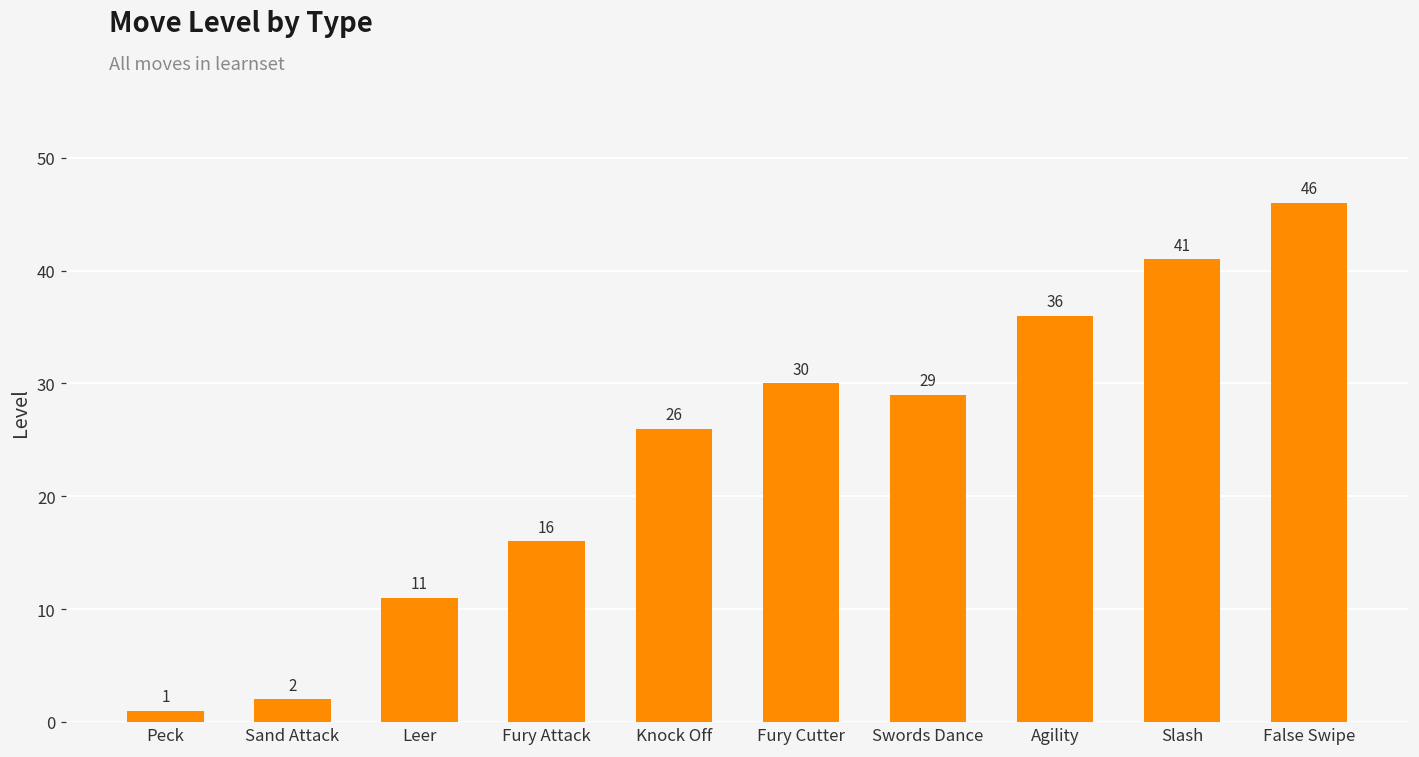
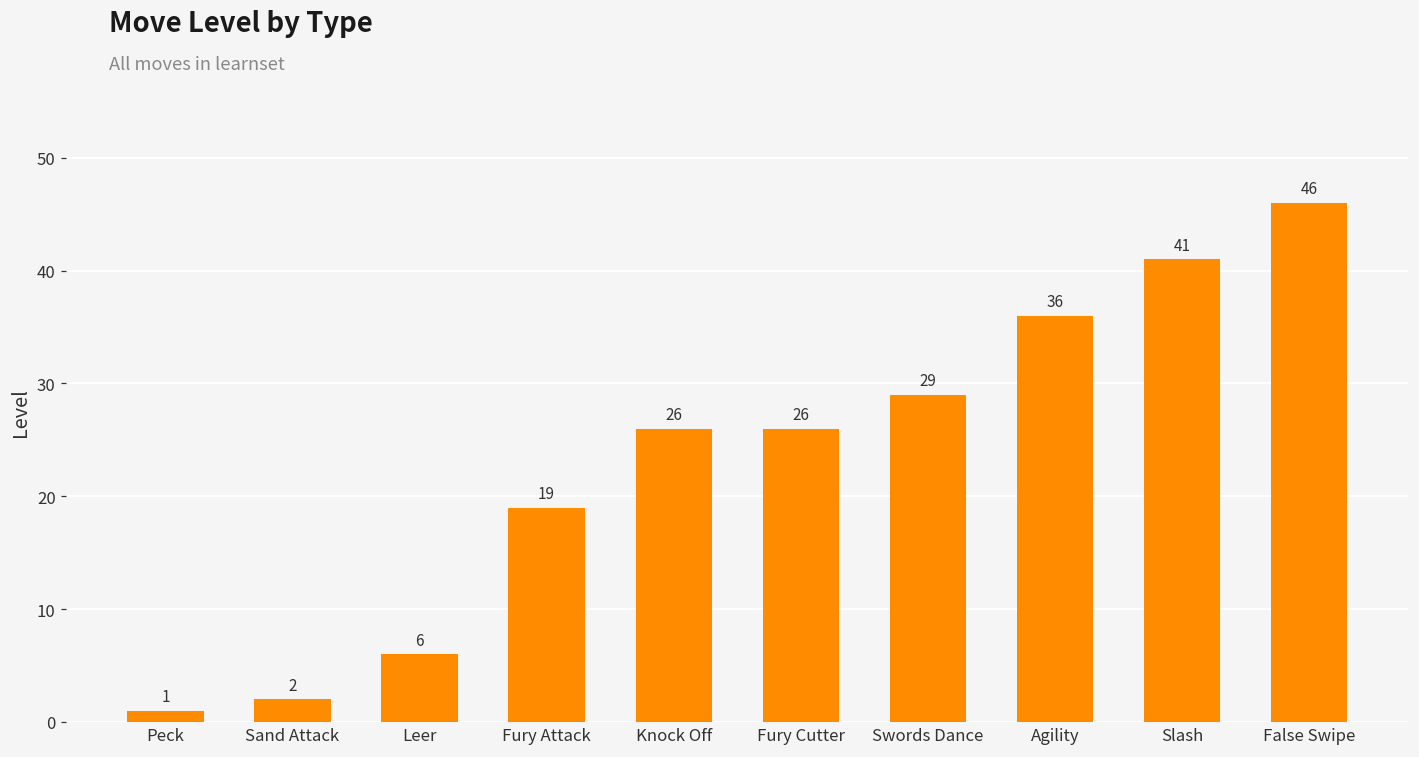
  {
    "Peck": 1,
    "Sand Attack": 2,
-   "Leer": 11,
-   "Fury Attack": 16,
+   "Leer": 6,
+   "Fury Attack": 19,
    "Knock Off": 26,
-   "Fury Cutter": 30,
+   "Fury Cutter": 26,
    "Swords Dance": 29,
    "Agility": 36,
    "Slash": 41,
    "False Swipe": 46
  }
